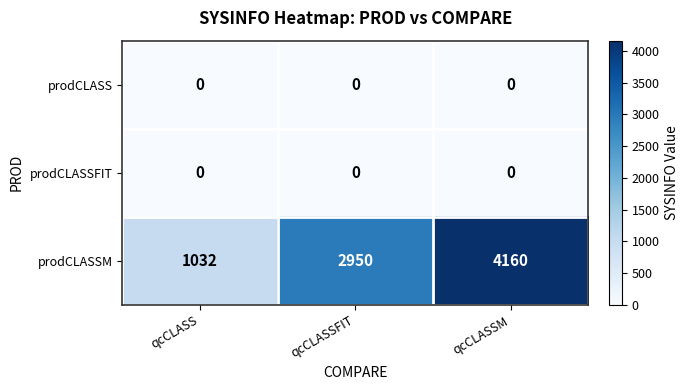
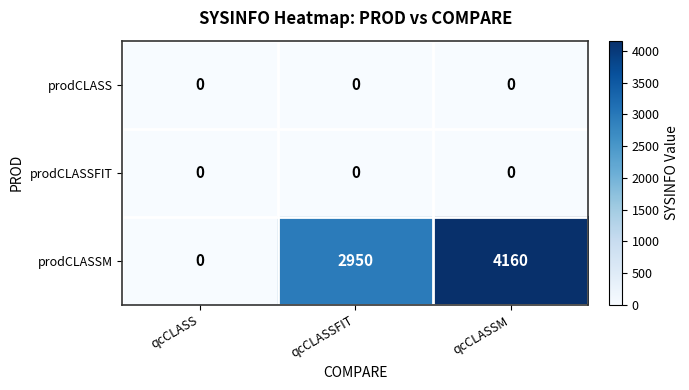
  {
    "prodCLASSM": {
-     "qcCLASS": 1032
+     "qcCLASS": 0
    }
  }
